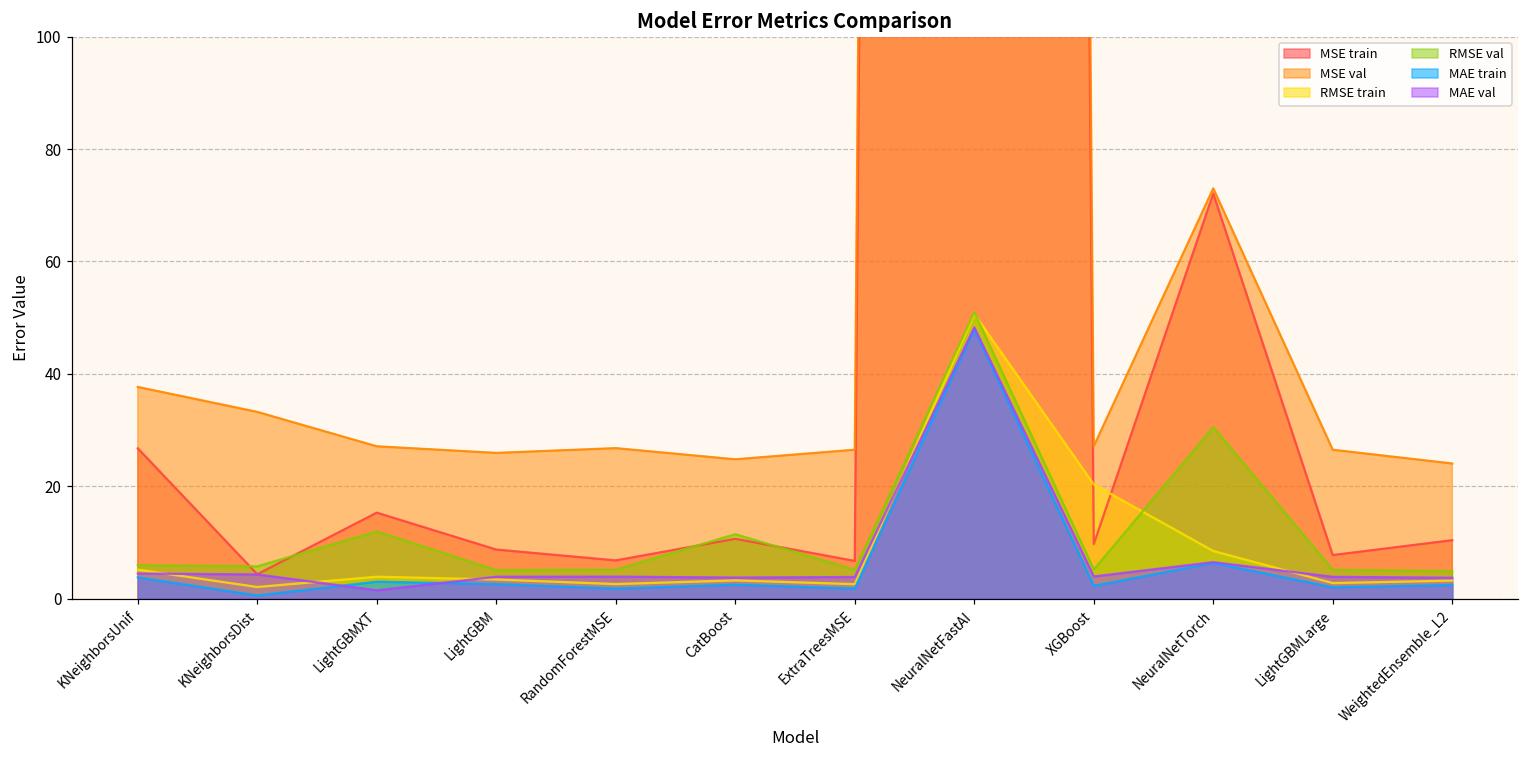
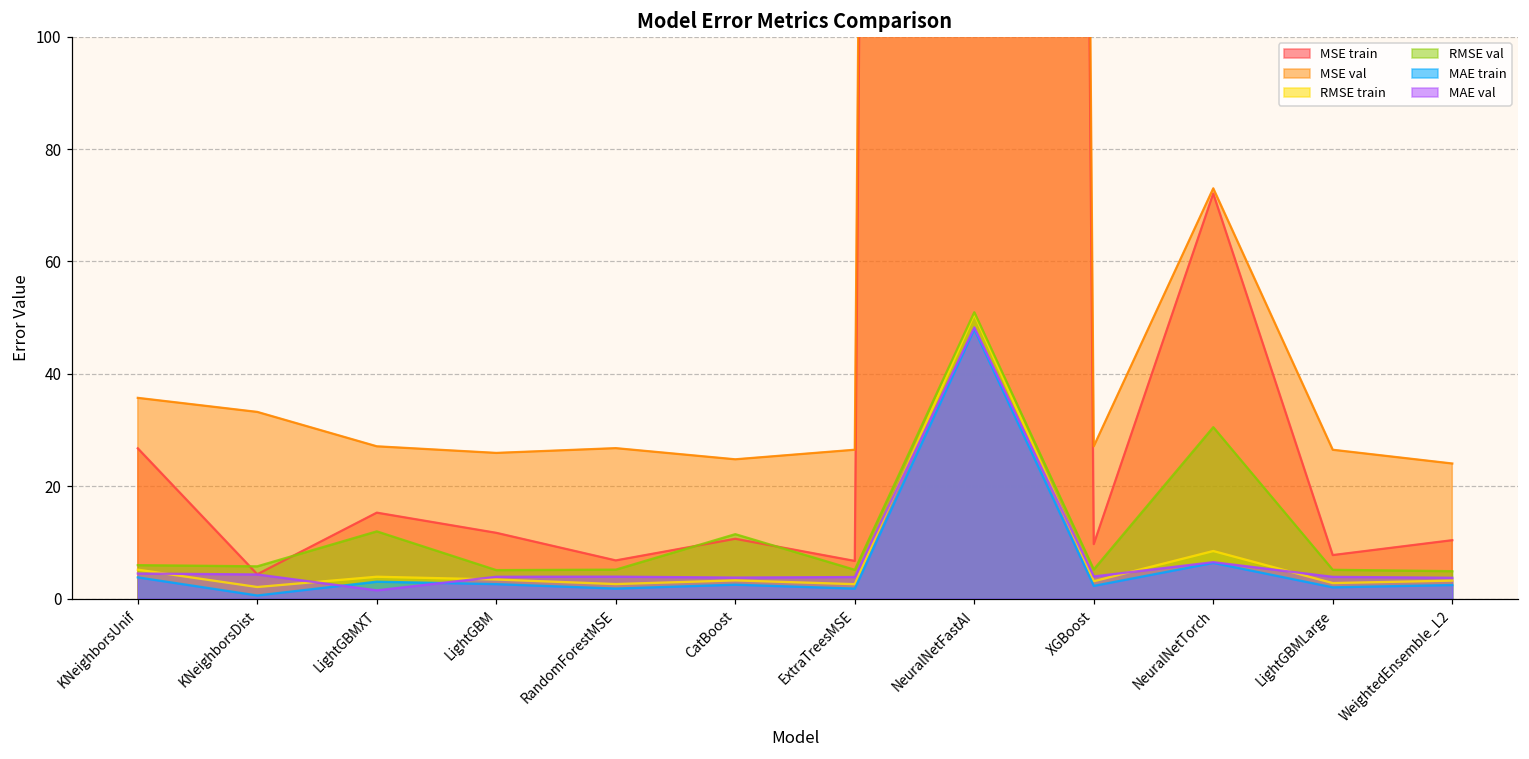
  {
    "MSE train": {
      "KNeighborsUnif": 27,
      "LightGBMXT": 15,
-     "LightGBM": 9,
+     "LightGBM": 12,
      "RandomForestMSE": 7,
      "CatBoost": 11,
      "ExtraTreesMSE": 7,
      "XGBoost": 10,
      "NeuralNetTorch": 72,
      "LightGBMLarge": 8,
      "WeightedEnsemble_L2": 10
    },
    "MSE val": {
-     "KNeighborsUnif": 38,
+     "KNeighborsUnif": 36,
      "KNeighborsDist": 33,
      "LightGBMXT": 27,
      "LightGBM": 26,
      "RandomForestMSE": 27,
      "CatBoost": 25,
      "ExtraTreesMSE": 27,
      "XGBoost": 27,
      "NeuralNetTorch": 73,
      "LightGBMLarge": 27,
      "WeightedEnsemble_L2": 24
    },
    "RMSE train": {
      "KNeighborsUnif": 5,
      "KNeighborsDist": 2,
      "LightGBMXT": 4,
      "RandomForestMSE": 3,
      "ExtraTreesMSE": 3,
-     "XGBoost": 20,
+     "XGBoost": 3,
      "NeuralNetTorch": 8,
      "LightGBMLarge": 3,
      "WeightedEnsemble_L2": 3
    },
    "RMSE val": {
      "KNeighborsUnif": 6,
      "KNeighborsDist": 6,
      "LightGBMXT": 12,
      "LightGBM": 5,
      "RandomForestMSE": 5,
      "CatBoost": 11,
      "ExtraTreesMSE": 5,
      "XGBoost": 5,
      "NeuralNetTorch": 31,
      "LightGBMLarge": 5,
      "WeightedEnsemble_L2": 5
    },
    "MAE train": {
      "KNeighborsUnif": 4,
      "KNeighborsDist": 1,
      "LightGBMXT": 3,
      "LightGBM": 3,
      "RandomForestMSE": 2,
      "CatBoost": 2,
      "ExtraTreesMSE": 2,
      "XGBoost": 2,
      "LightGBMLarge": 2,
      "WeightedEnsemble_L2": 2
    },
    "MAE val": {
      "KNeighborsUnif": 4,
      "LightGBMXT": 1,
      "RandomForestMSE": 4,
      "ExtraTreesMSE": 4,
      "XGBoost": 4,
      "LightGBMLarge": 4,
      "WeightedEnsemble_L2": 4
    }
  }
